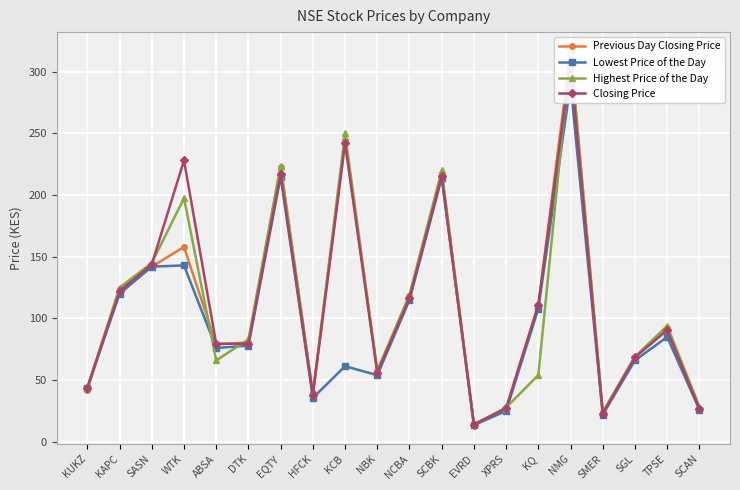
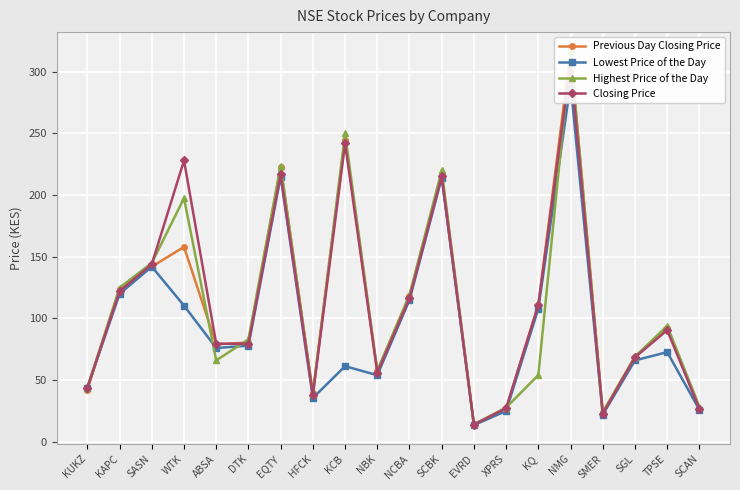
  {
    "Previous Day Closing Price": {
      "WTK": 158,
      "KCB": 245
    },
    "Lowest Price of the Day": {
-     "WTK": 143,
+     "WTK": 110,
      "ABSA": 76,
      "HFCK": 36,
      "KCB": 61,
      "KQ": 108,
      "SGL": 66,
-     "TPSE": 85
+     "TPSE": 73
    },
    "Highest Price of the Day": {
      "WTK": 198,
      "ABSA": 66,
      "DTK": 83,
      "KCB": 250,
      "SCBK": 220,
      "KQ": 54
    },
    "Closing Price": {
      "WTK": 228,
      "KCB": 242
    }
  }
